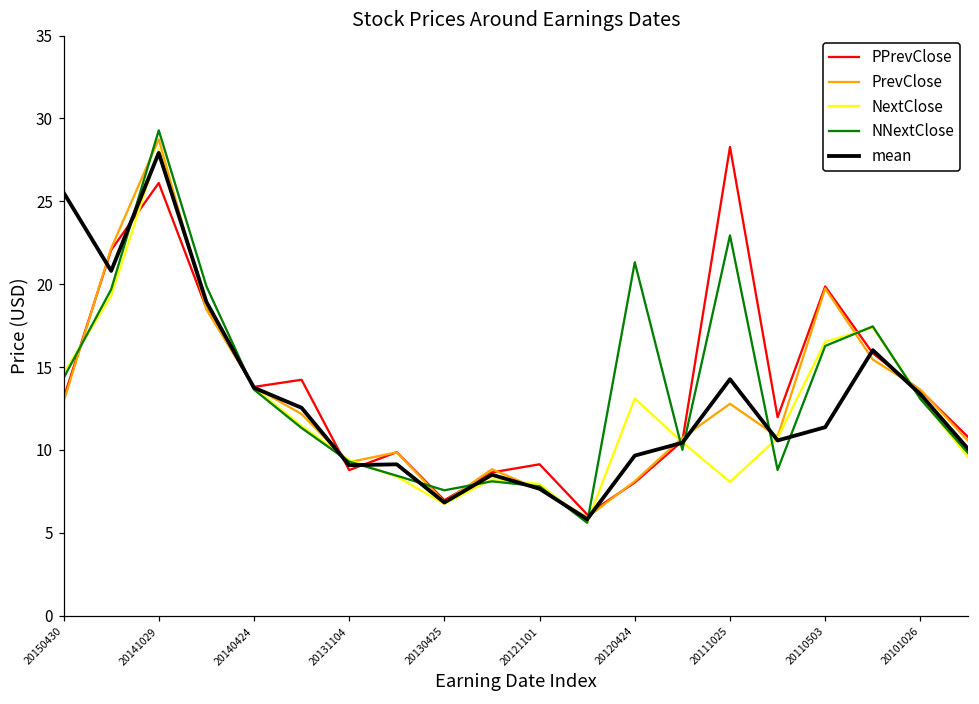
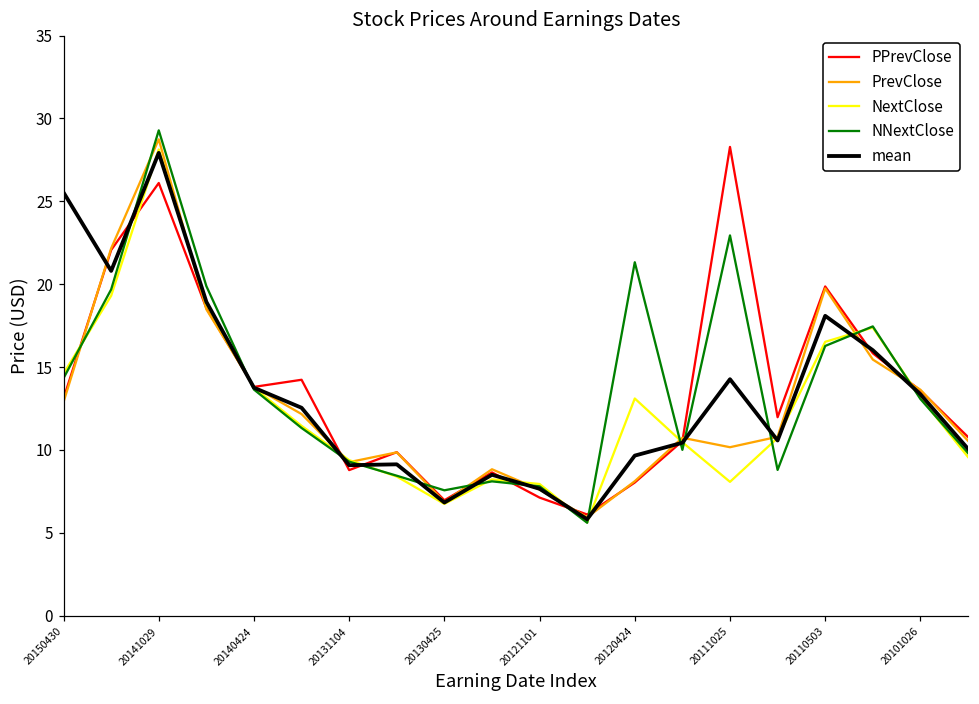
  {
    "PPrevClose": {
      "20150430": 13.1,
      "20141029": 26.1,
      "20131104": 8.8,
-     "20121101": 9.1,
+     "20121101": 7.1,
      "20111025": 28.3
    },
    "PrevClose": {
      "20150430": 12.9,
      "20141029": 28.7,
-     "20111025": 12.8
+     "20111025": 10.2
    },
    "NextClose": {
      "20150430": 14.6,
      "20141029": 28.1,
      "20120424": 13.1,
      "20111025": 8.1,
      "20110503": 16.5
    },
    "NNextClose": {
      "20150430": 14.3,
      "20141029": 29.3,
      "20130425": 7.6,
      "20120424": 21.3,
      "20111025": 22.9,
      "20110503": 16.3
    },
    "mean": {
      "20150430": 25.5,
      "20141029": 27.9,
      "20131104": 9.1,
      "20120424": 9.7,
      "20111025": 14.3,
-     "20110503": 11.4,
+     "20110503": 18.1,
      "20101026": 13.4
    }
  }
